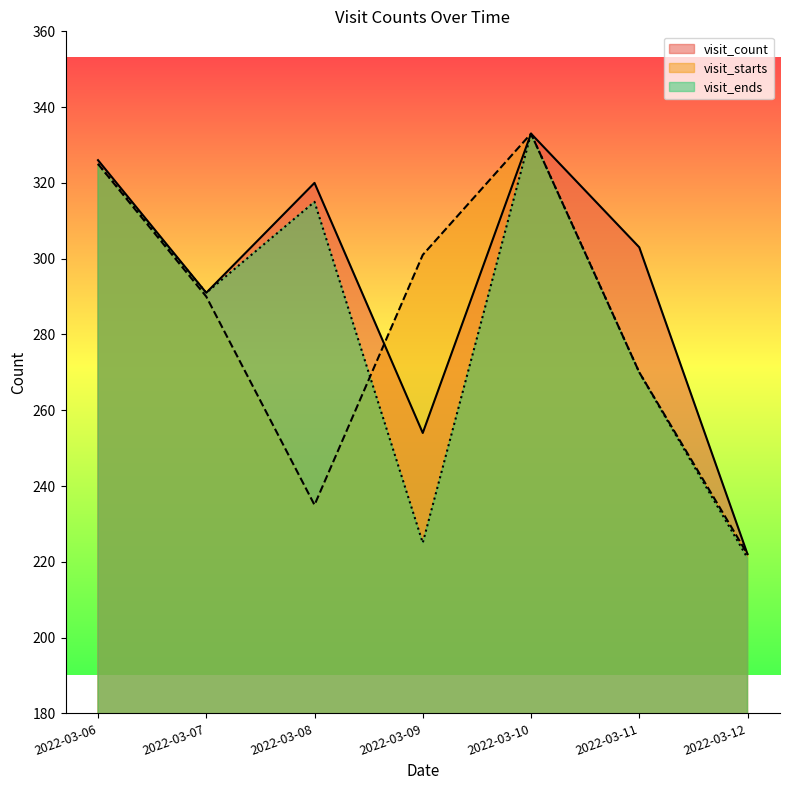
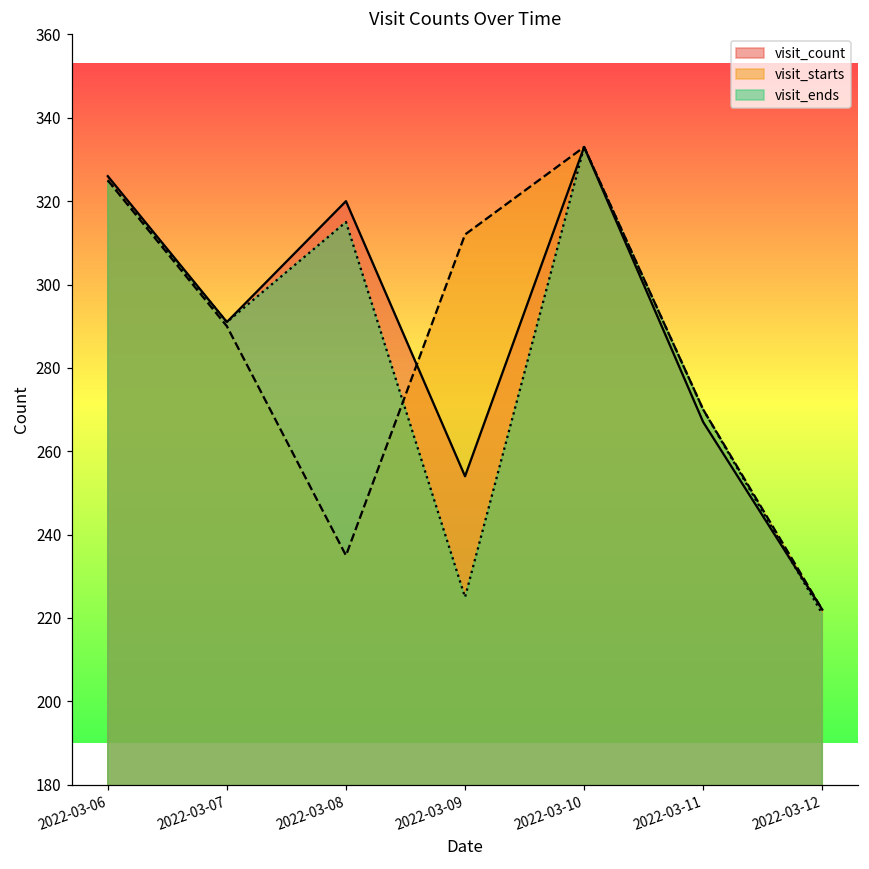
  {
    "visit_count": {
      "2022-03-06": 326,
      "2022-03-08": 320,
      "2022-03-09": 254,
-     "2022-03-11": 303
+     "2022-03-11": 267
    },
    "visit_starts": {
      "2022-03-07": 290,
      "2022-03-08": 235,
-     "2022-03-09": 301
+     "2022-03-09": 312
    },
    "visit_ends": {
      "2022-03-08": 315,
      "2022-03-09": 225,
      "2022-03-12": 221
    }
  }
